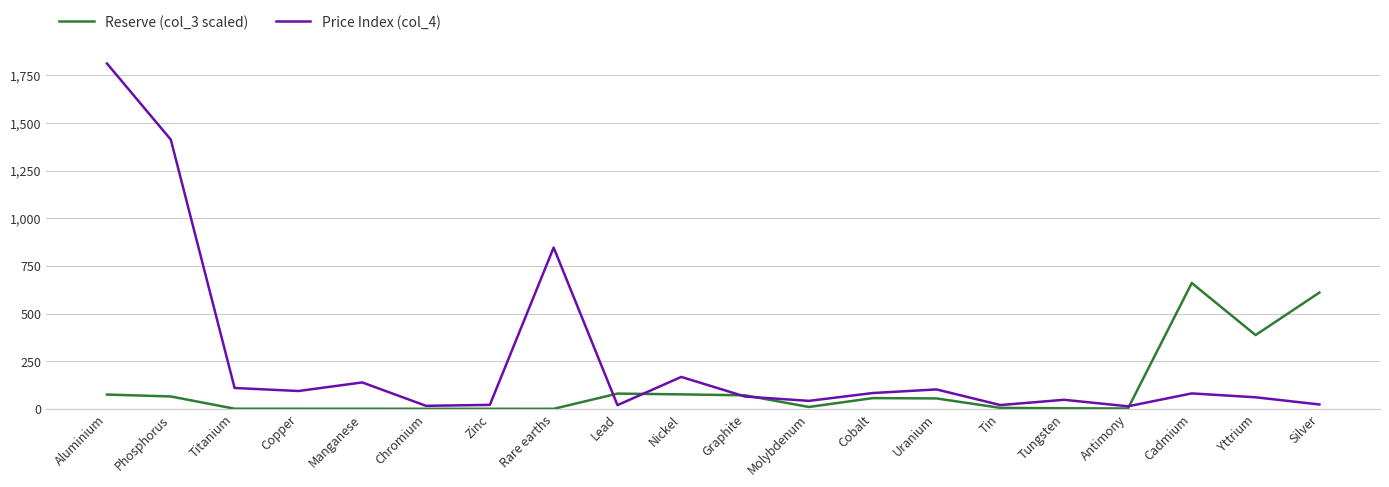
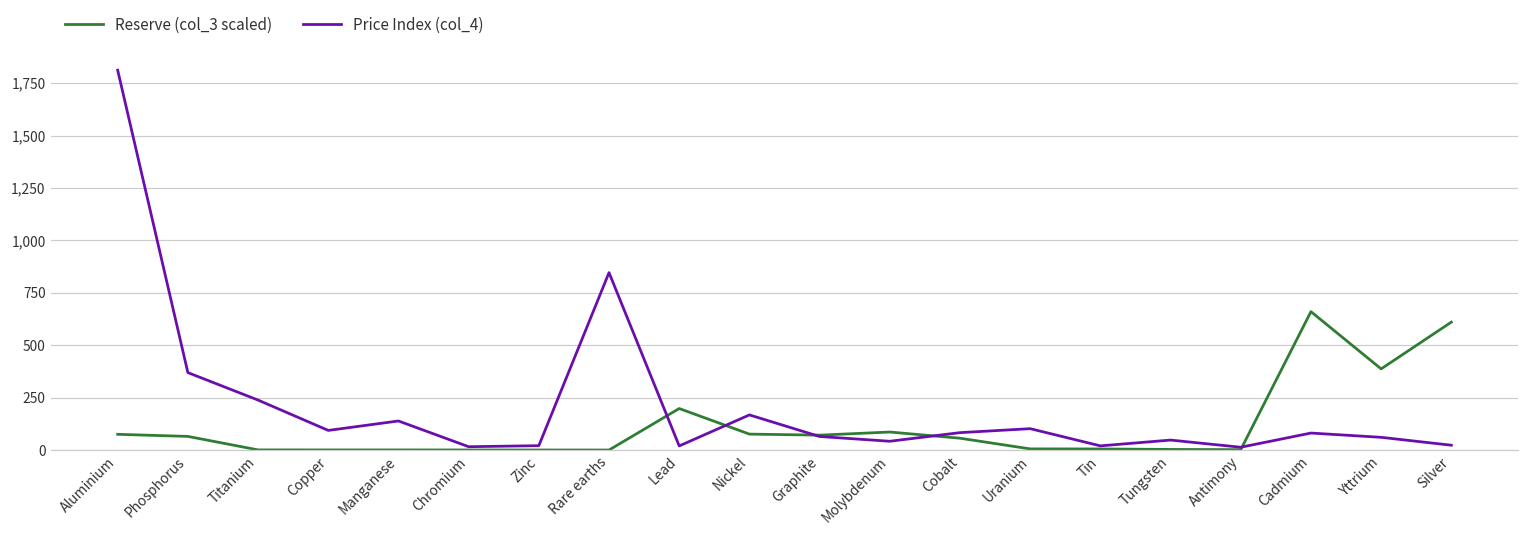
  {
    "Reserve (col_3 scaled)": {
      "Aluminium": "80",
      "Phosphorus": "70",
      "Titanium": "0",
      "Copper": "0",
      "Manganese": "0",
      "Chromium": "0",
      "Zinc": "0",
      "Rare earths": "0",
-     "Lead": "80",
+     "Lead": "200",
      "Nickel": "80",
-     "Molybdenum": "10",
+     "Molybdenum": "90",
      "Cobalt": "60",
-     "Uranium": "50",
+     "Uranium": "10",
      "Tin": "10",
      "Tungsten": "0",
      "Cadmium": "660",
      "Yttrium": "390",
      "Silver": "610"
    },
    "Price Index (col_4)": {
      "Aluminium": "1,810",
-     "Phosphorus": "1,410",
-     "Titanium": "110",
+     "Phosphorus": "370",
+     "Titanium": "240",
      "Copper": "90",
      "Manganese": "140",
      "Chromium": "20",
      "Zinc": "20",
      "Rare earths": "850",
      "Lead": "20",
      "Nickel": "170",
      "Molybdenum": "40",
      "Cobalt": "80",
      "Uranium": "100",
      "Tin": "20",
      "Tungsten": "50",
      "Cadmium": "80",
      "Yttrium": "60",
      "Silver": "20"
    }
  }
